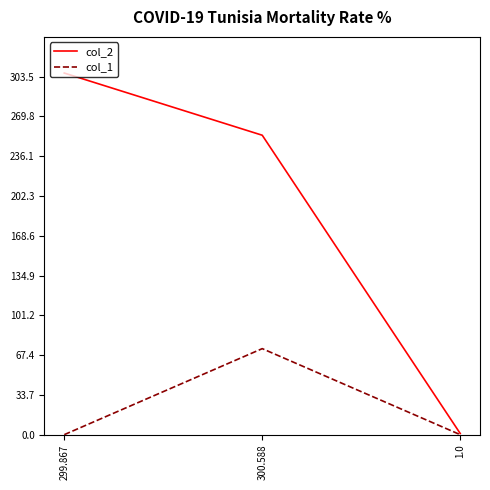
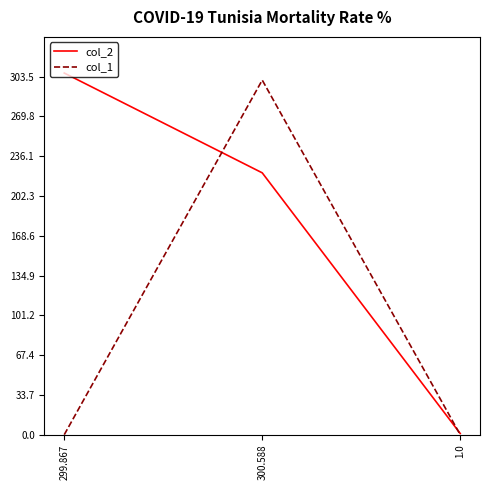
  {
    "col_2": {
-     "300.588": 254
+     "300.588": 222
    },
    "col_1": {
      "299.867": 0,
-     "300.588": 73
+     "300.588": 301
    }
  }
